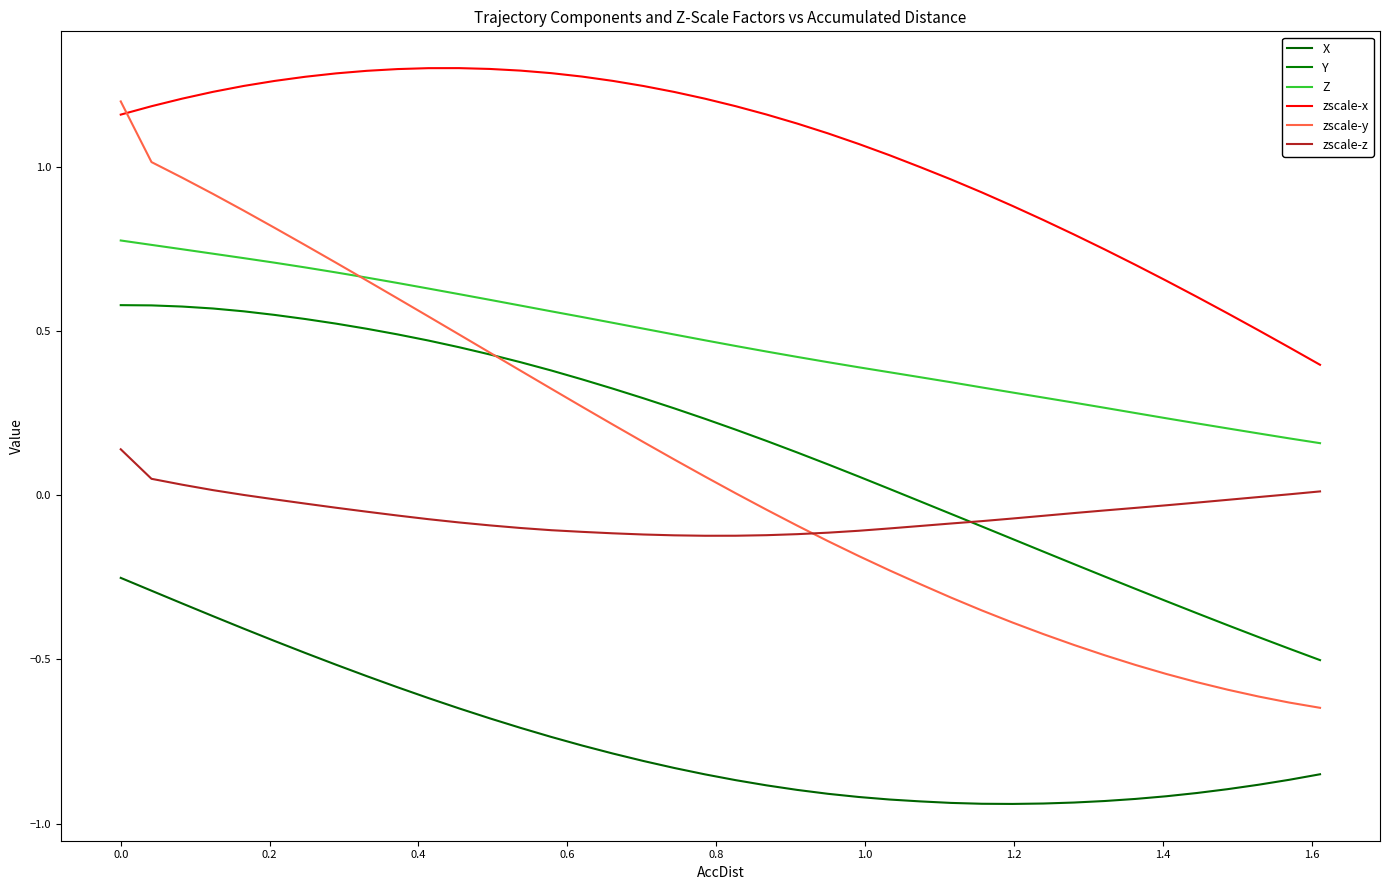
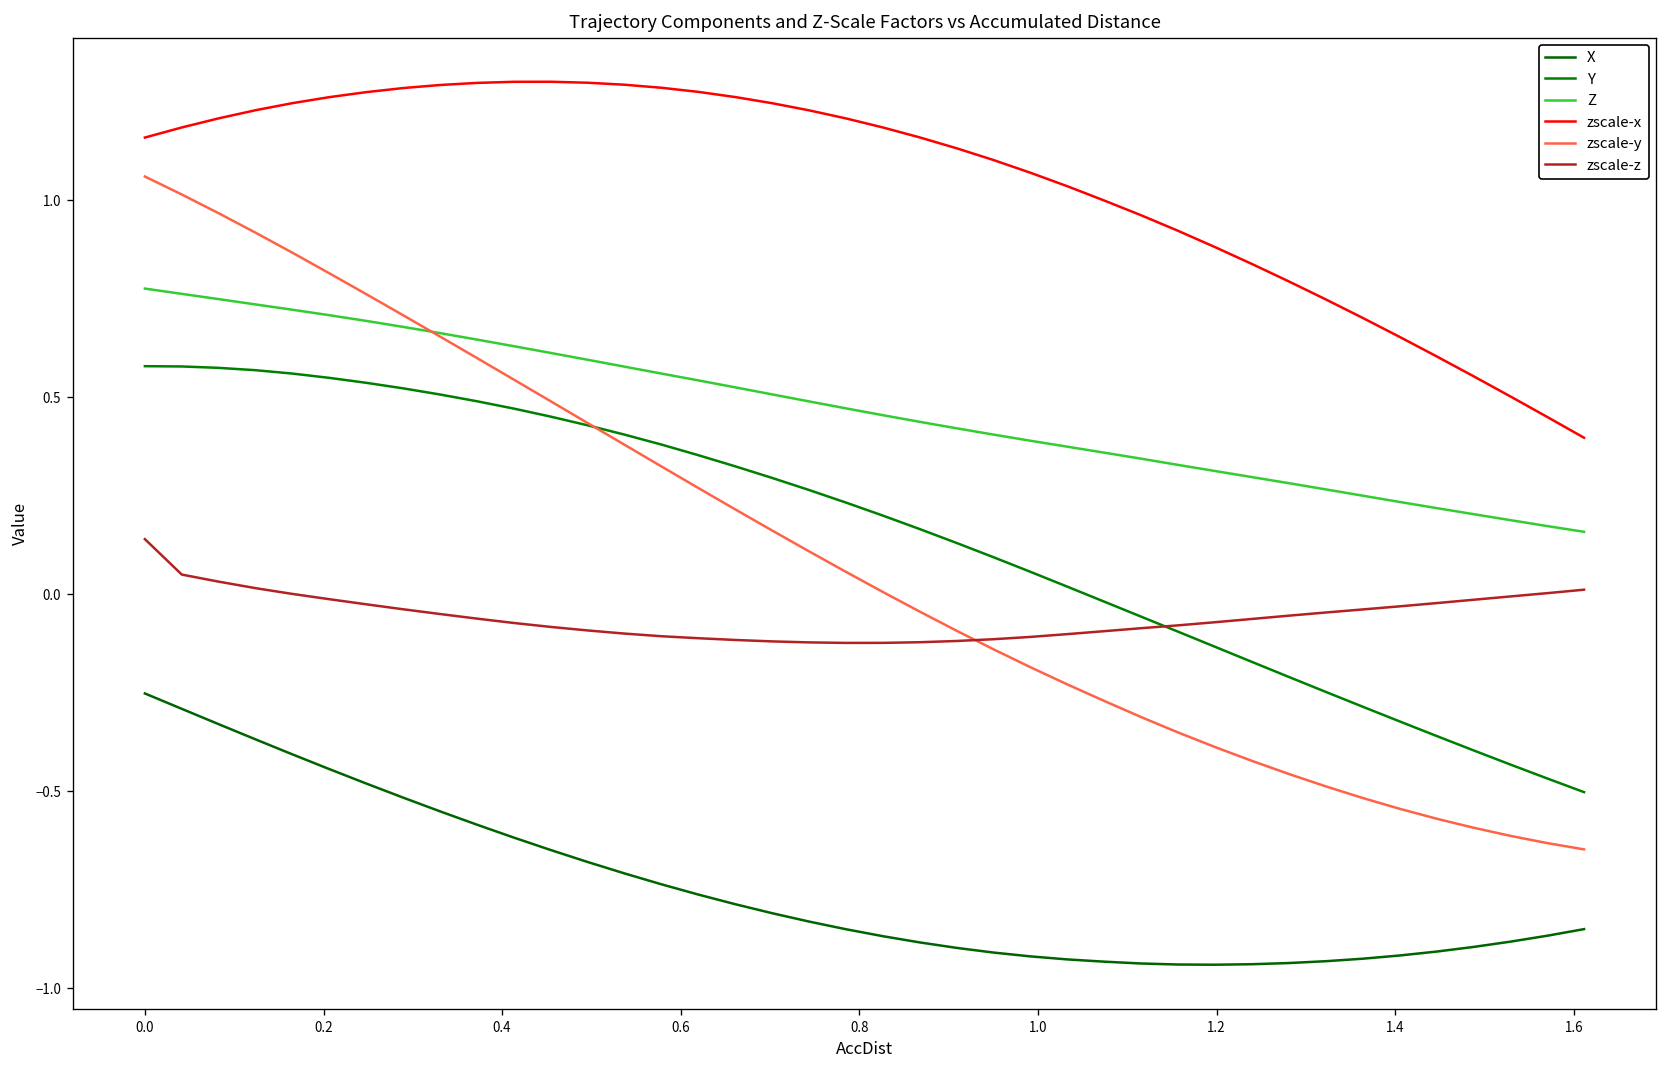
  {
    "Z": {
      "0.0": 0.78
    },
    "zscale-x": {
      "0.0": 1.16
    },
    "zscale-y": {
-     "0.0": 1.20
+     "0.0": 1.06
    },
    "zscale-z": {
      "0.0": 0.14
    }
  }
